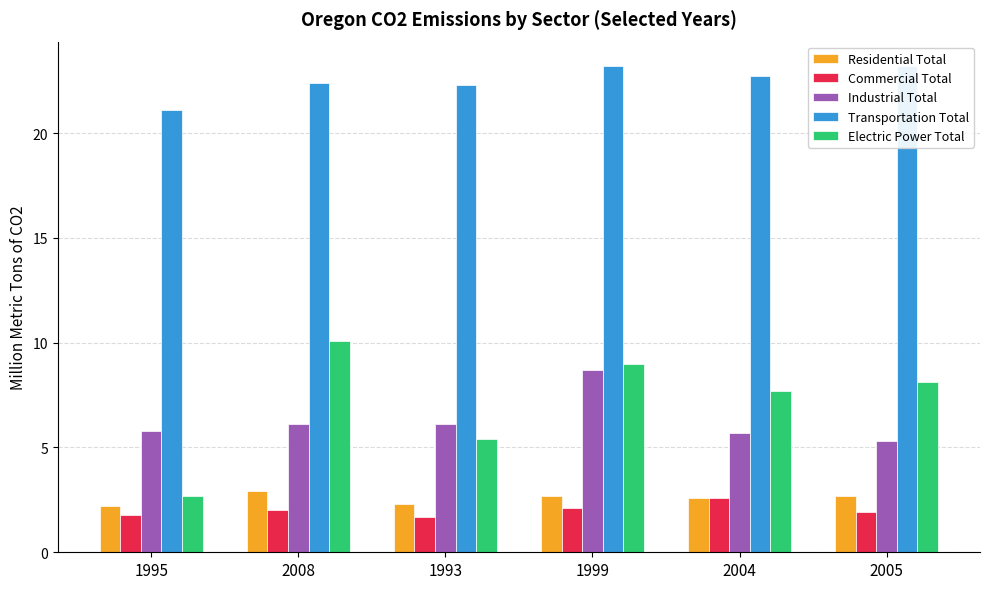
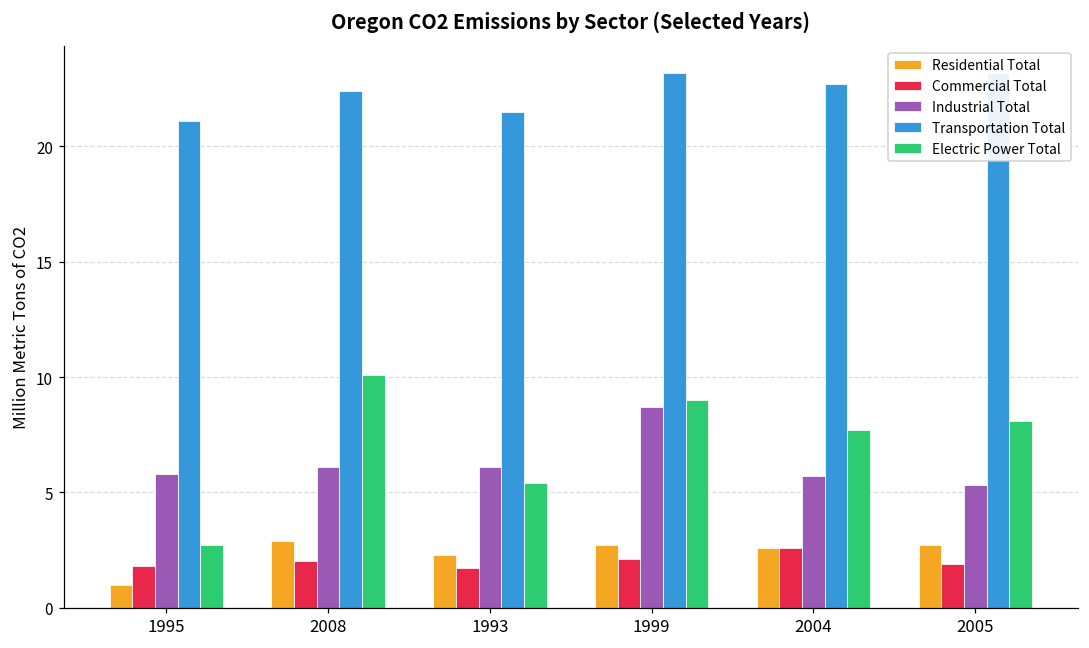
  {
    "Residential Total": {
-     "1995": 2.2,
+     "1995": 1.0,
      "2008": 2.9,
      "1993": 2.3,
      "1999": 2.7,
      "2004": 2.6,
      "2005": 2.7
    },
    "Commercial Total": {
      "1995": 1.8,
      "2008": 2.0,
      "1993": 1.7,
      "1999": 2.1,
      "2004": 2.6,
      "2005": 1.9
    },
    "Industrial Total": {
      "1995": 5.8,
      "2008": 6.1,
      "1993": 6.1,
      "1999": 8.7,
      "2004": 5.7,
      "2005": 5.3
    },
    "Transportation Total": {
      "1995": 21.1,
      "2008": 22.4,
-     "1993": 22.3,
+     "1993": 21.5,
      "1999": 23.2,
      "2004": 22.7
    },
    "Electric Power Total": {
      "1995": 2.7,
      "2008": 10.1,
      "1993": 5.4,
      "1999": 9.0,
      "2004": 7.7,
      "2005": 8.1
    }
  }
